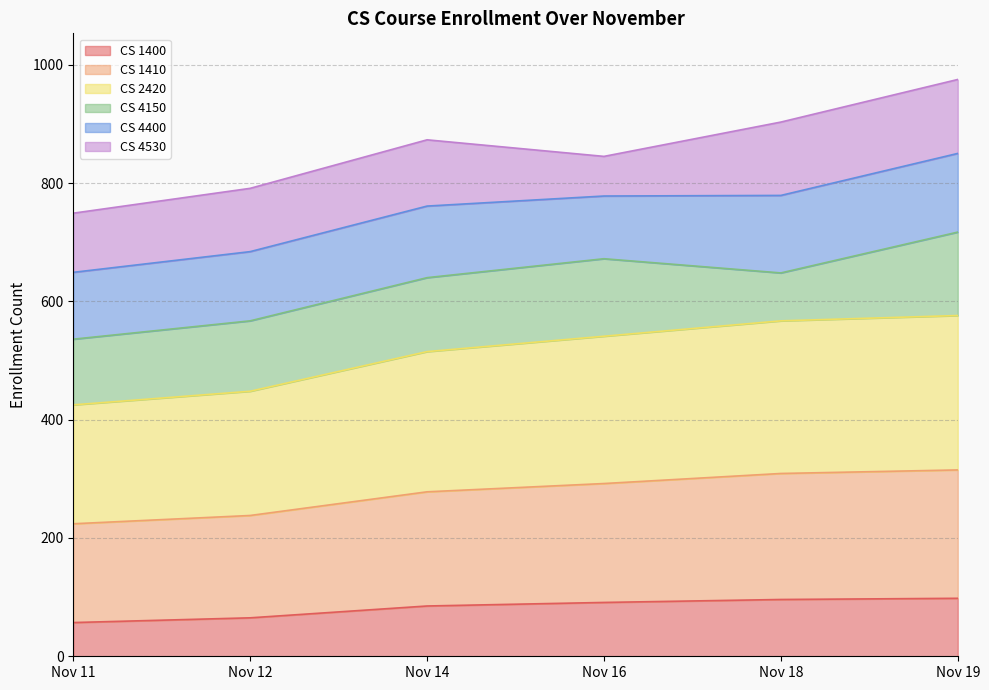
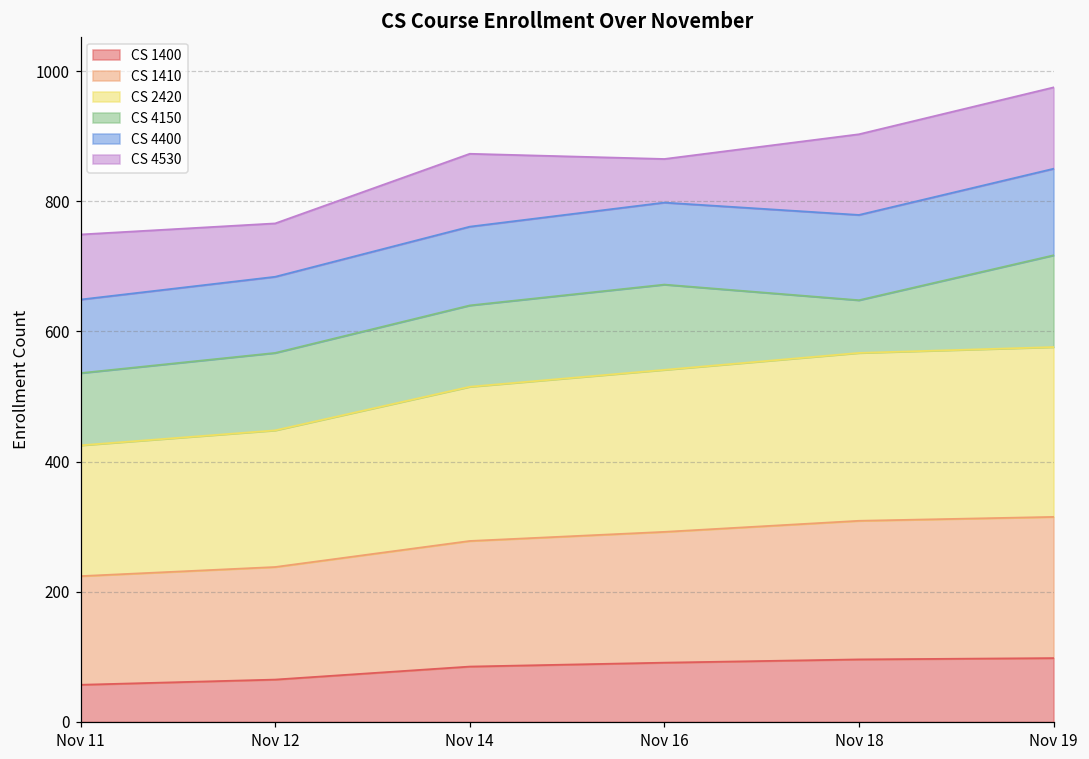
  {
    "CS 4150": {
      "Nov 11": 110,
      "Nov 12": 120,
      "Nov 14": 130,
      "Nov 16": 130,
      "Nov 18": 80,
      "Nov 19": 140
    },
    "CS 4400": {
      "Nov 11": 110,
      "Nov 12": 120,
      "Nov 14": 120,
-     "Nov 16": 110,
+     "Nov 16": 130,
      "Nov 18": 130,
      "Nov 19": 130
    },
    "CS 4530": {
      "Nov 11": 100,
-     "Nov 12": 110,
+     "Nov 12": 80,
      "Nov 14": 110,
      "Nov 16": 70,
      "Nov 18": 120,
      "Nov 19": 130
    }
  }
